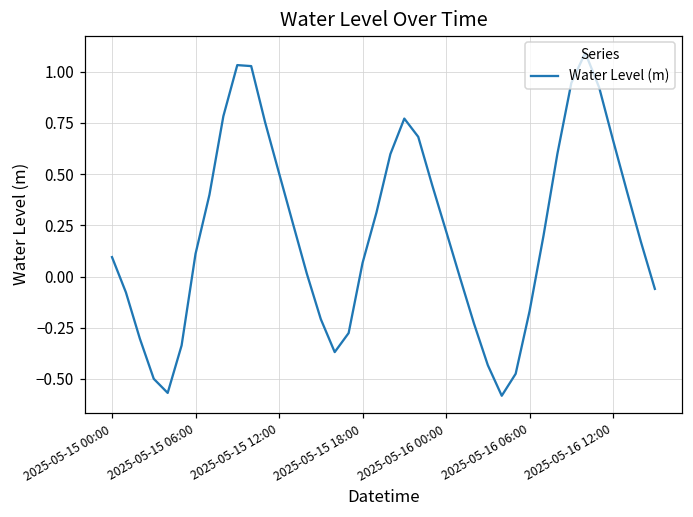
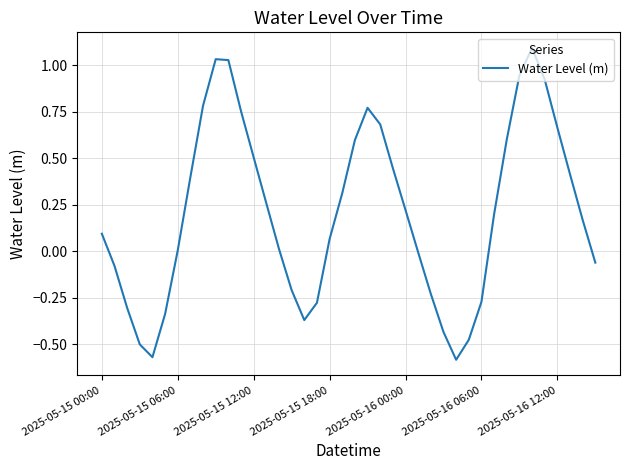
  {
    "2025-05-15 00:00": 0.09,
-   "2025-05-15 06:00": 0.11,
+   "2025-05-15 06:00": 0.01,
    "2025-05-15 12:00": 0.51,
    "2025-05-15 18:00": 0.07,
    "2025-05-16 00:00": 0.22,
-   "2025-05-16 06:00": -0.17,
+   "2025-05-16 06:00": -0.27,
    "2025-05-16 12:00": 0.66
  }
